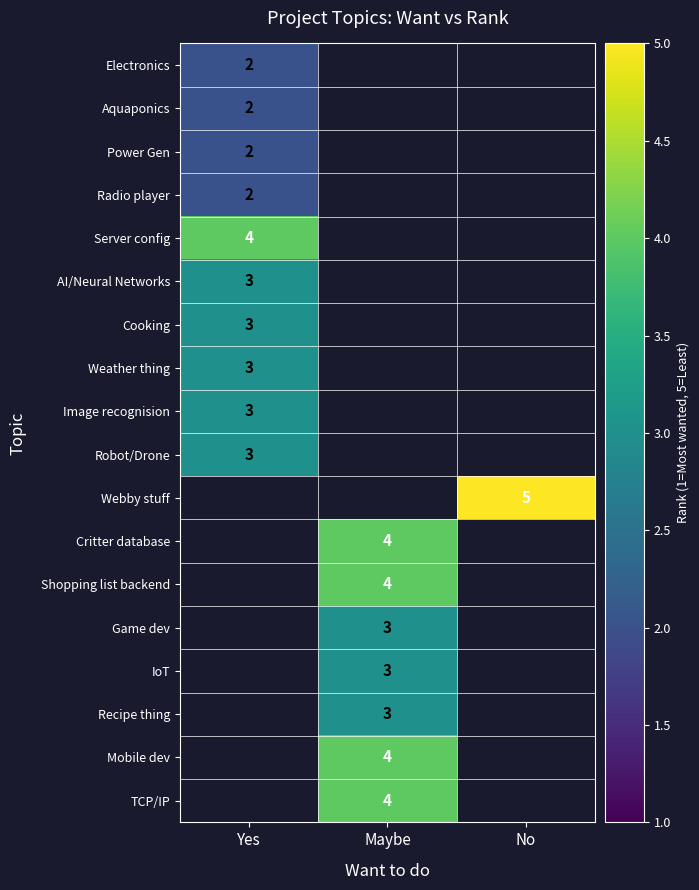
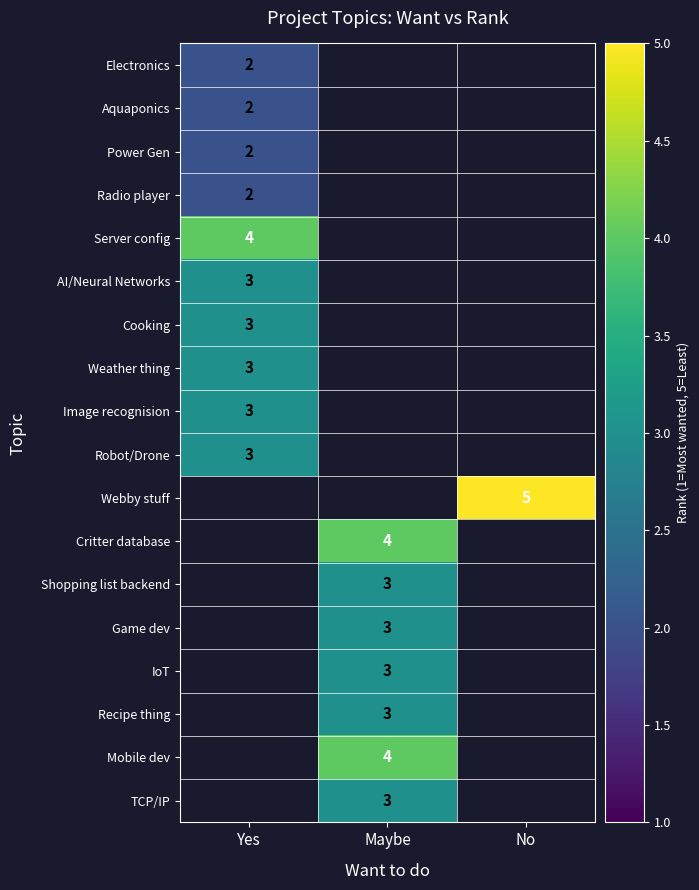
  {
    "Electronics": {
      "Yes": 2
    },
    "Aquaponics": {
      "Yes": 2
    },
    "Power Gen": {
      "Yes": 2
    },
    "Radio player": {
      "Yes": 2
    },
    "Server config": {
      "Yes": 4
    },
    "AI/Neural Networks": {
      "Yes": 3
    },
    "Cooking": {
      "Yes": 3
    },
    "Weather thing": {
      "Yes": 3
    },
    "Image recognision": {
      "Yes": 3
    },
    "Robot/Drone": {
      "Yes": 3
    },
    "Webby stuff": {
      "No": 5
    },
    "Critter database": {
      "Maybe": 4
    },
    "Shopping list backend": {
-     "Maybe": 4
+     "Maybe": 3
    },
    "Game dev": {
      "Maybe": 3
    },
    "IoT": {
      "Maybe": 3
    },
    "Recipe thing": {
      "Maybe": 3
    },
    "Mobile dev": {
      "Maybe": 4
    },
    "TCP/IP": {
-     "Maybe": 4
+     "Maybe": 3
    }
  }
